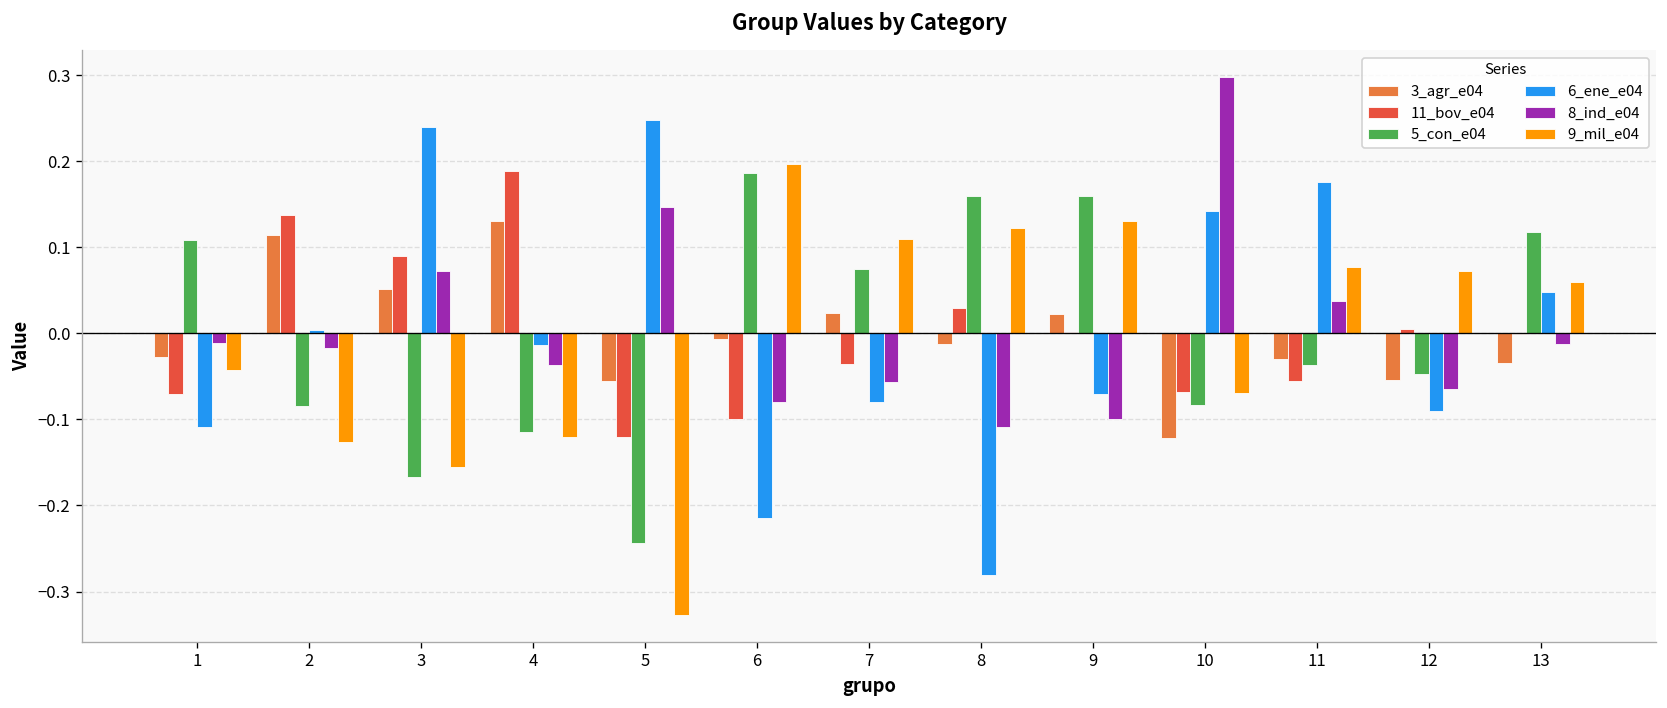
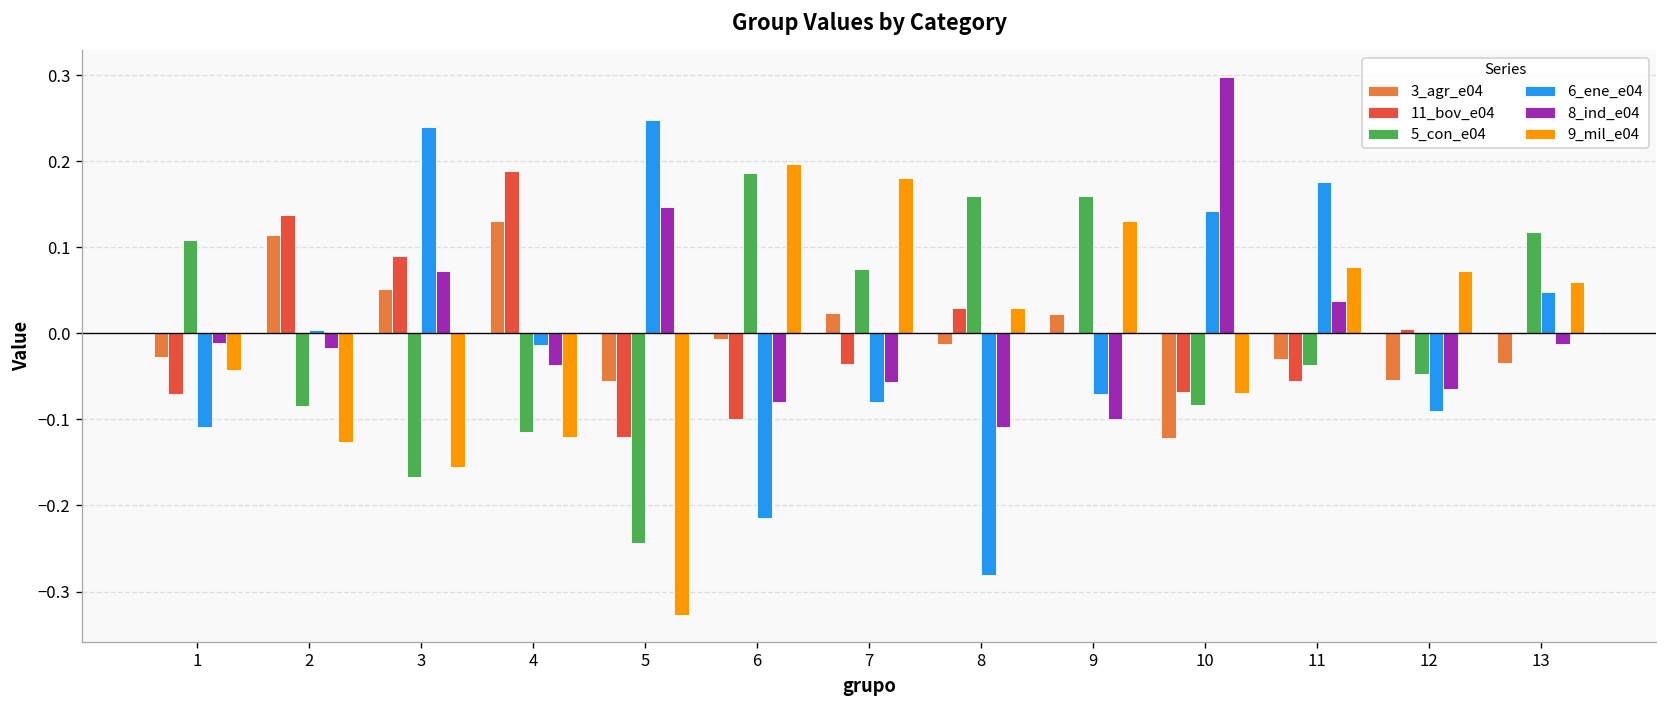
  {
    "5_con_e04": {
      "1": 0.11,
      "2": -0.08,
      "3": -0.17,
      "4": -0.12,
      "5": -0.24,
      "6": 0.19,
      "7": 0.08,
      "8": 0.16,
      "9": 0.16,
      "10": -0.08,
      "11": -0.04,
      "12": -0.05,
      "13": 0.12
    },
    "6_ene_e04": {
      "1": -0.11,
      "2": 0.00,
      "3": 0.24,
      "4": -0.01,
      "5": 0.25,
      "6": -0.22,
      "7": -0.08,
      "8": -0.28,
      "9": -0.07,
      "10": 0.14,
      "11": 0.18,
      "12": -0.09,
      "13": 0.05
    },
    "8_ind_e04": {
      "1": -0.01,
      "2": -0.02,
      "3": 0.07,
      "4": -0.04,
      "5": 0.15,
      "6": -0.08,
      "7": -0.06,
      "8": -0.11,
      "9": -0.10,
      "10": 0.30,
      "11": 0.04,
      "12": -0.07,
      "13": -0.01
    },
    "9_mil_e04": {
      "1": -0.04,
      "2": -0.13,
      "3": -0.16,
      "4": -0.12,
      "5": -0.33,
      "6": 0.20,
-     "7": 0.11,
-     "8": 0.12,
+     "7": 0.18,
+     "8": 0.03,
      "9": 0.13,
      "10": -0.07,
      "11": 0.08,
      "12": 0.07,
      "13": 0.06
    }
  }
